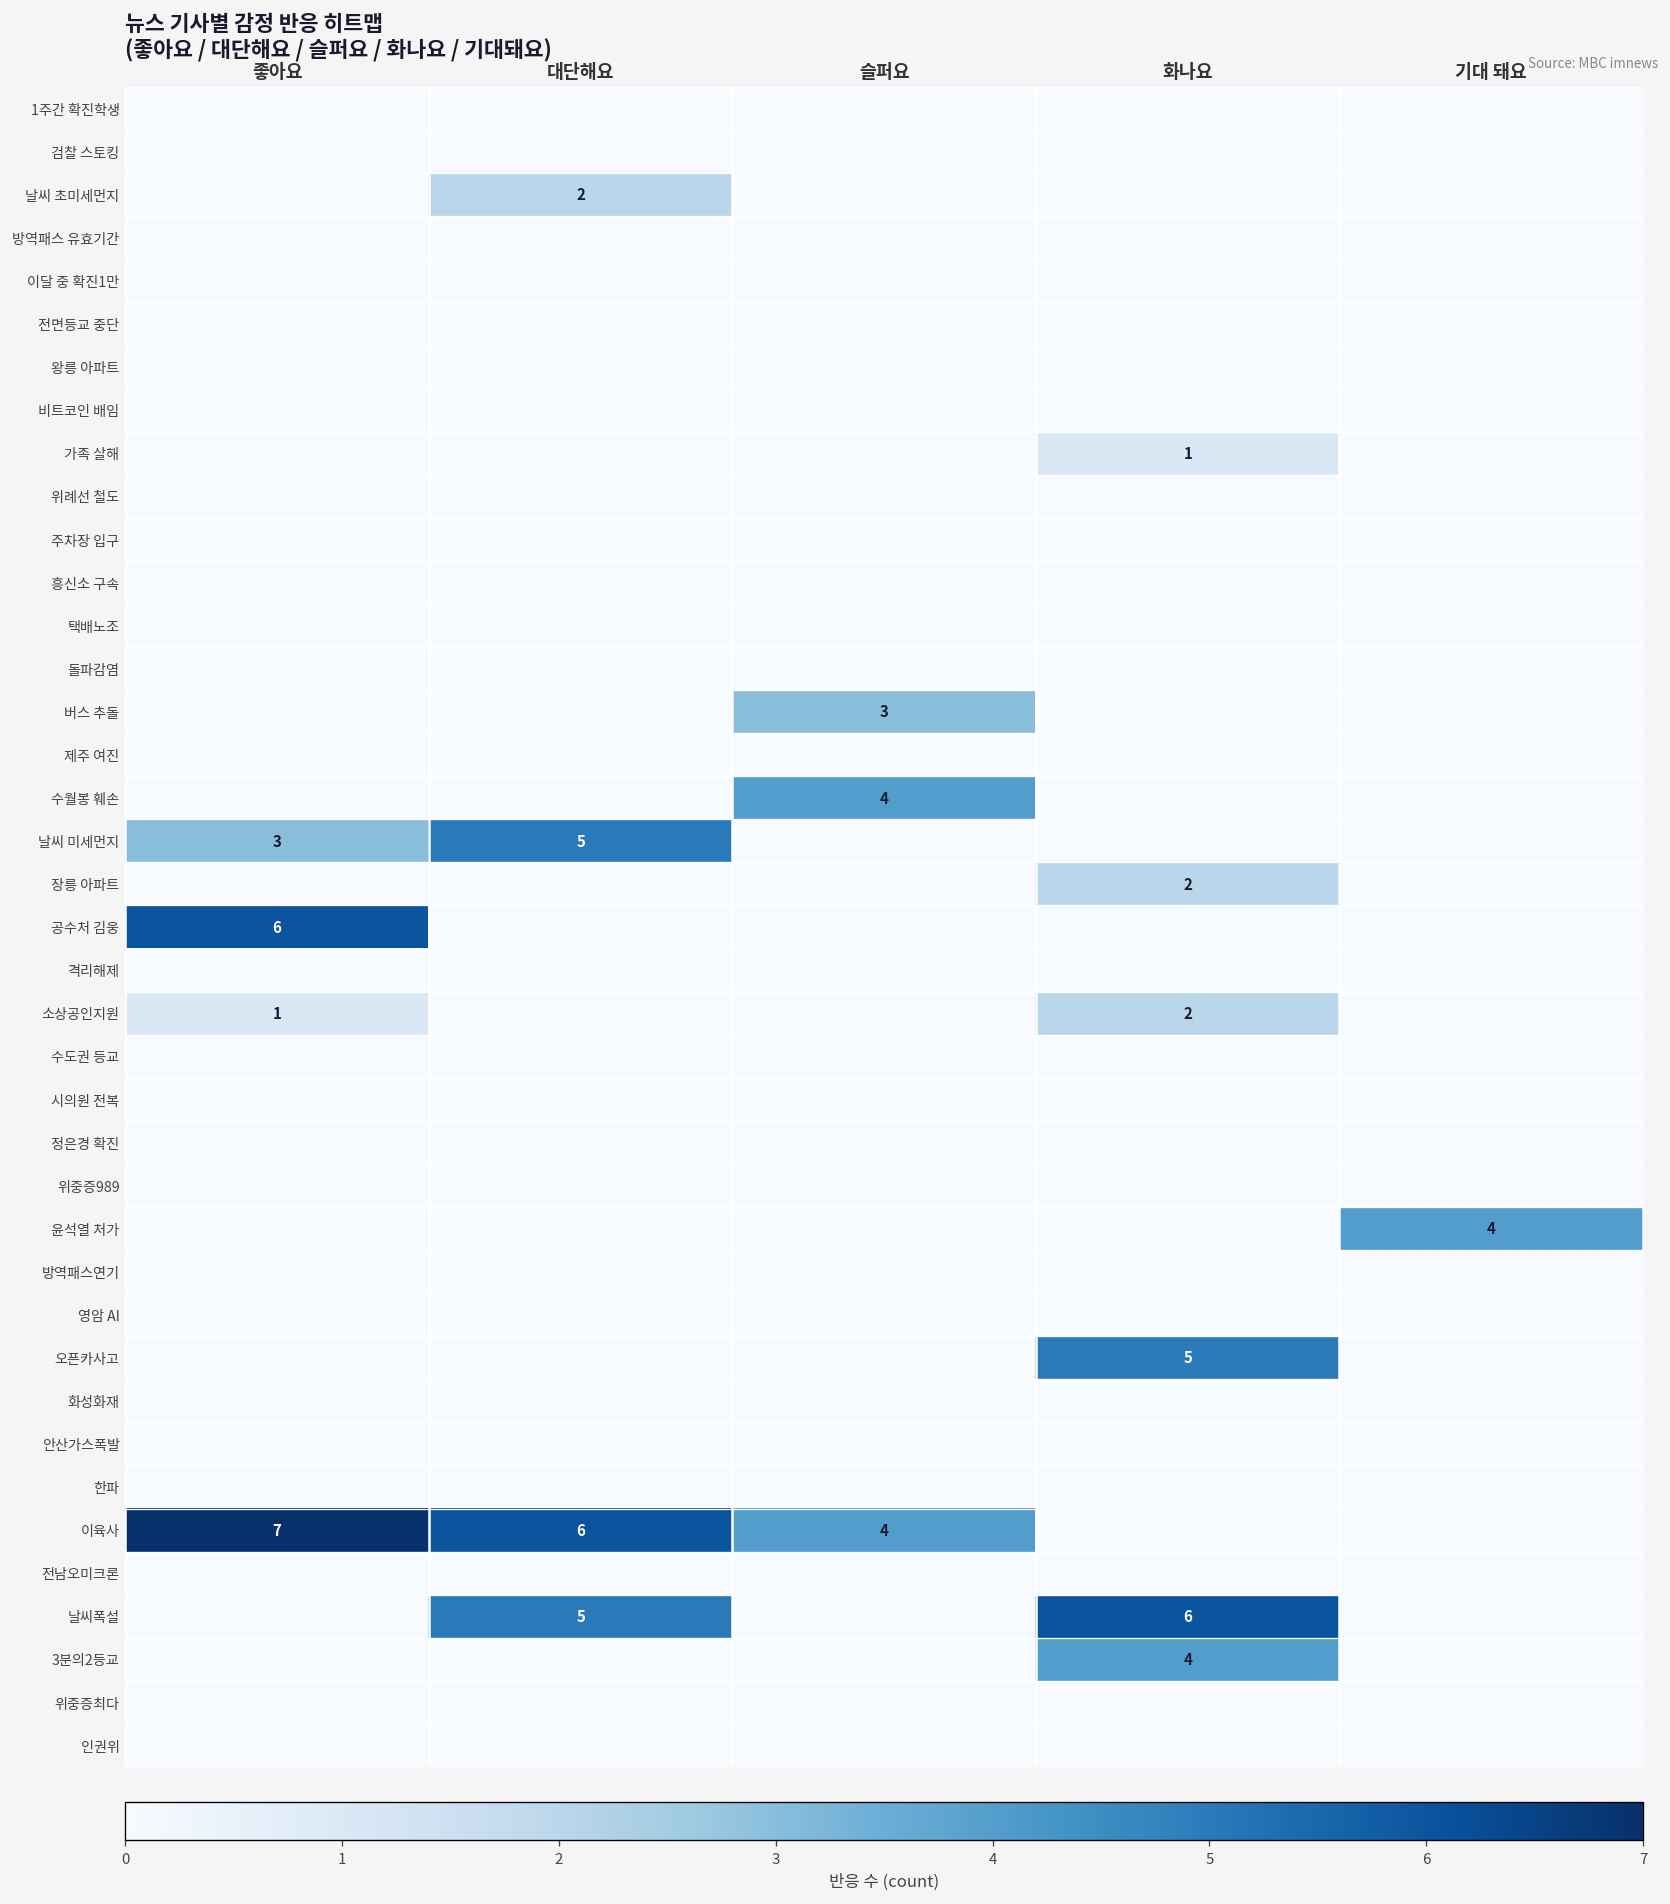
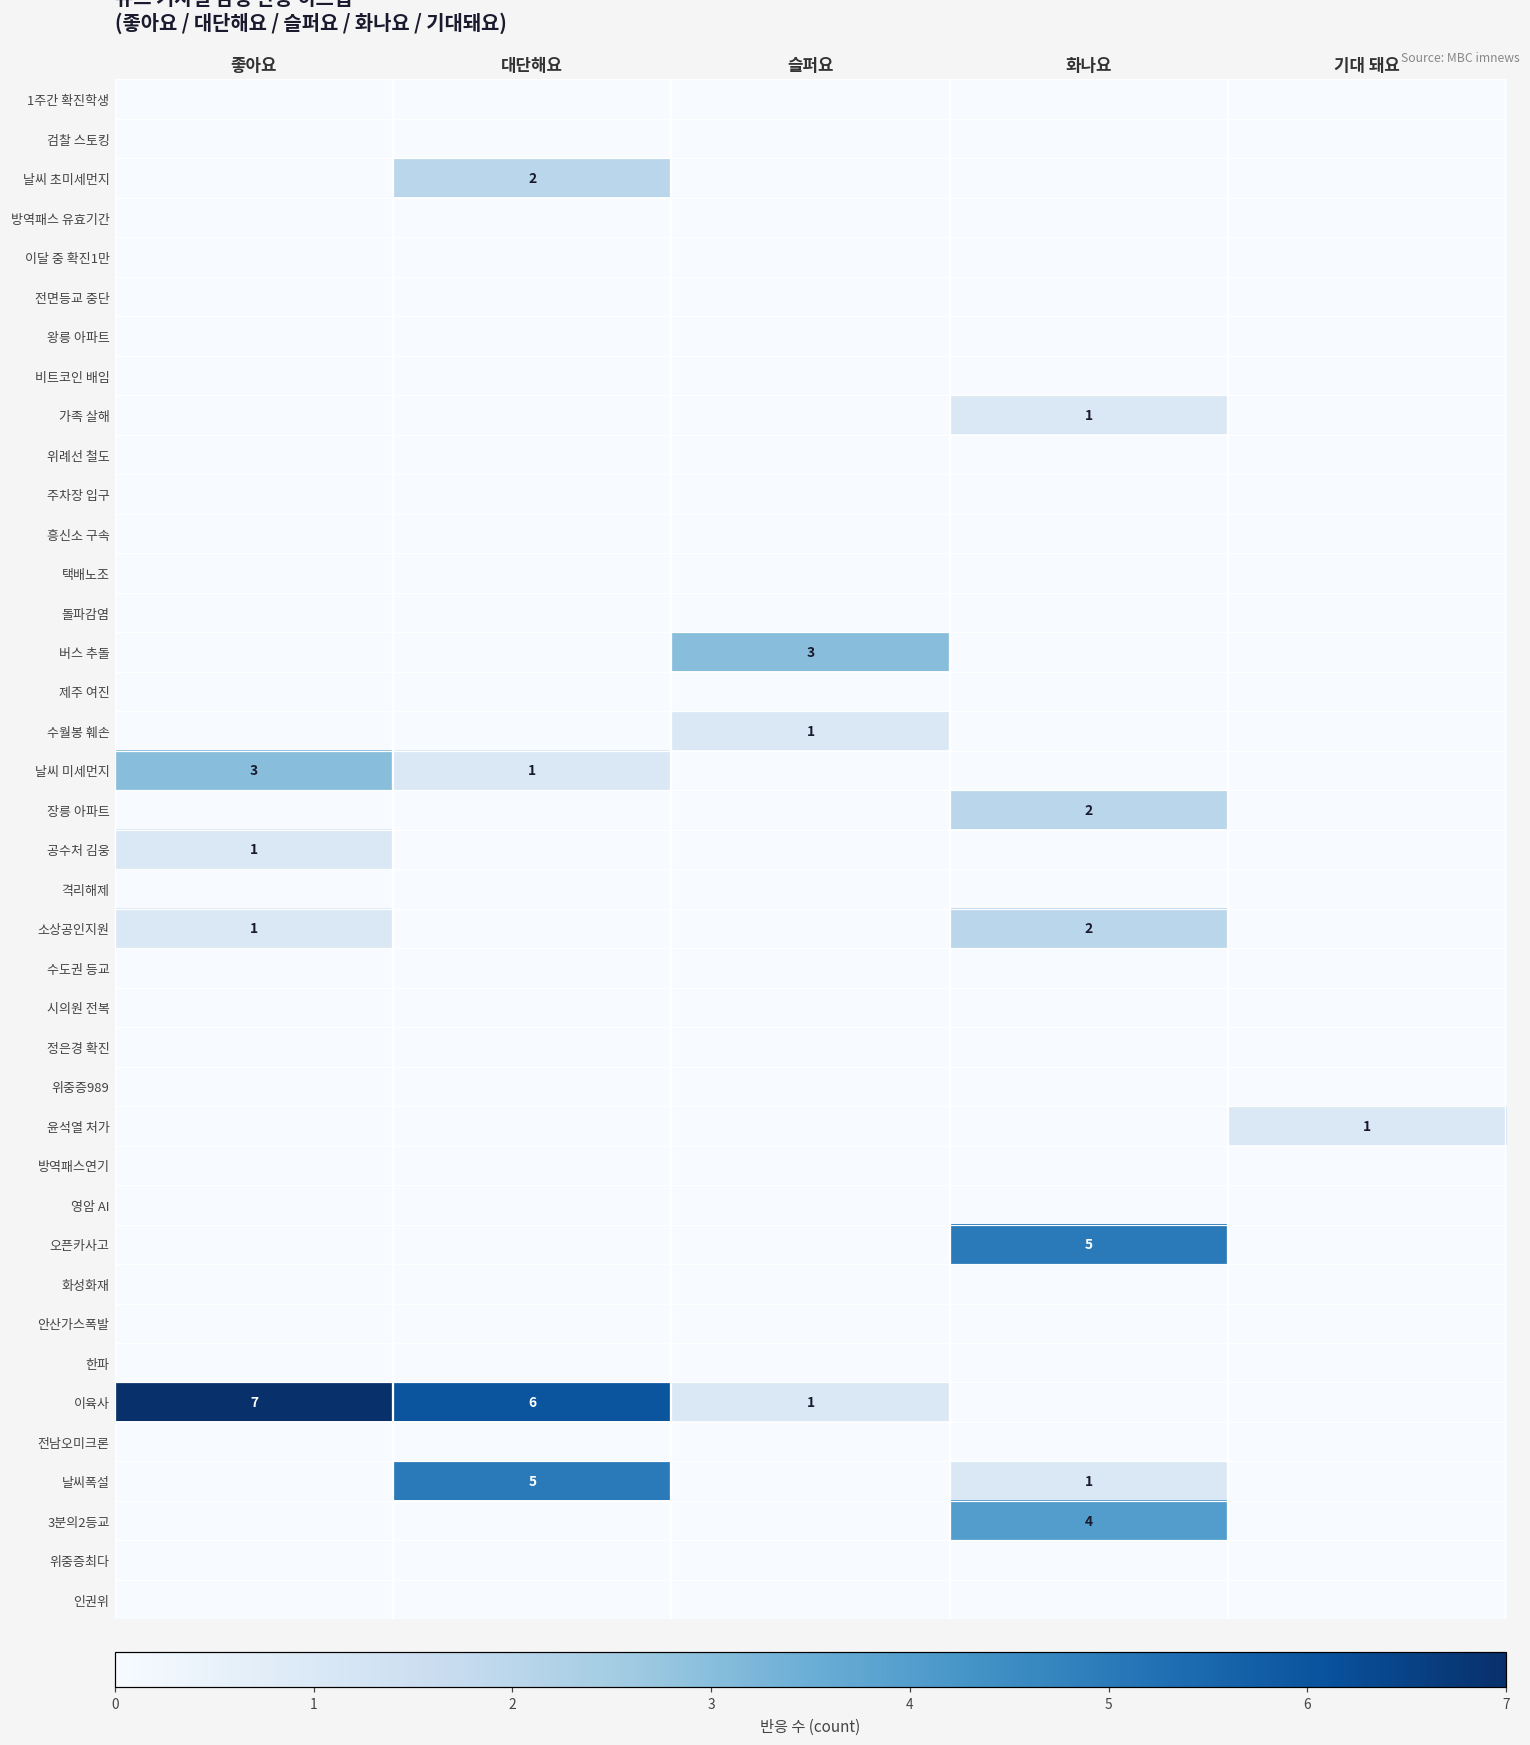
  {
    "날씨 초미세먼지": {
      "대단해요": 2
    },
    "가족 살해": {
      "화나요": 1
    },
    "버스 추돌": {
      "슬퍼요": 3
    },
    "수월봉 훼손": {
-     "슬퍼요": 4
+     "슬퍼요": 1
    },
    "날씨 미세먼지": {
      "좋아요": 3,
-     "대단해요": 5
+     "대단해요": 1
    },
    "장릉 아파트": {
      "화나요": 2
    },
    "공수처 김웅": {
-     "좋아요": 6
+     "좋아요": 1
    },
    "소상공인지원": {
      "좋아요": 1,
      "화나요": 2
    },
    "윤석열 처가": {
-     "기대 돼요": 4
+     "기대 돼요": 1
    },
    "오픈카사고": {
      "화나요": 5
    },
    "이육사": {
      "좋아요": 7,
      "대단해요": 6,
-     "슬퍼요": 4
+     "슬퍼요": 1
    },
    "날씨폭설": {
      "대단해요": 5,
-     "화나요": 6
+     "화나요": 1
    },
    "3분의2등교": {
      "화나요": 4
    }
  }
